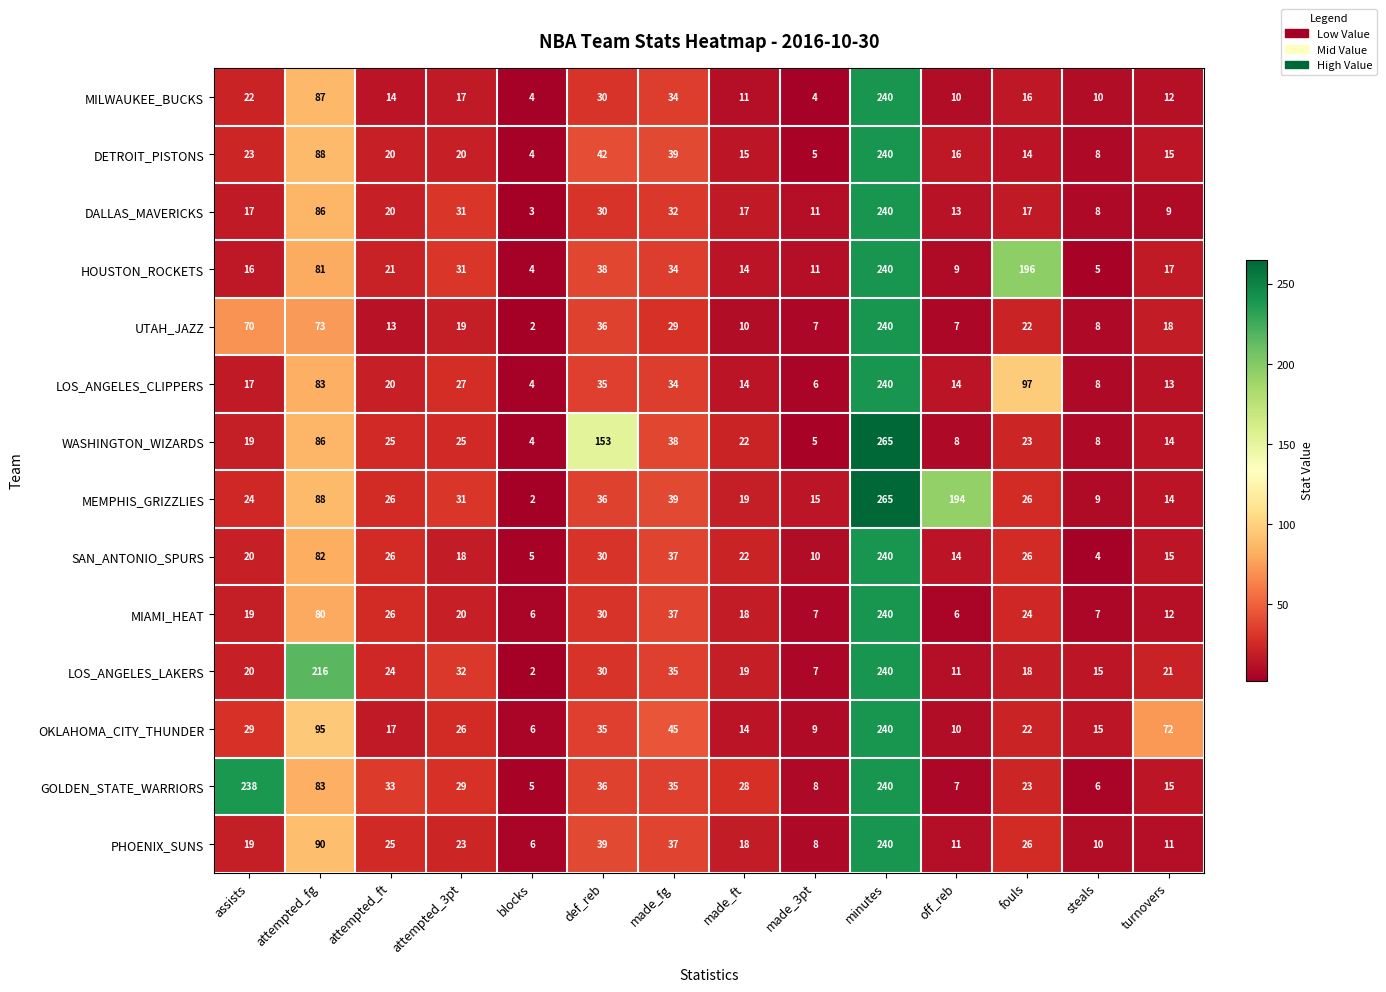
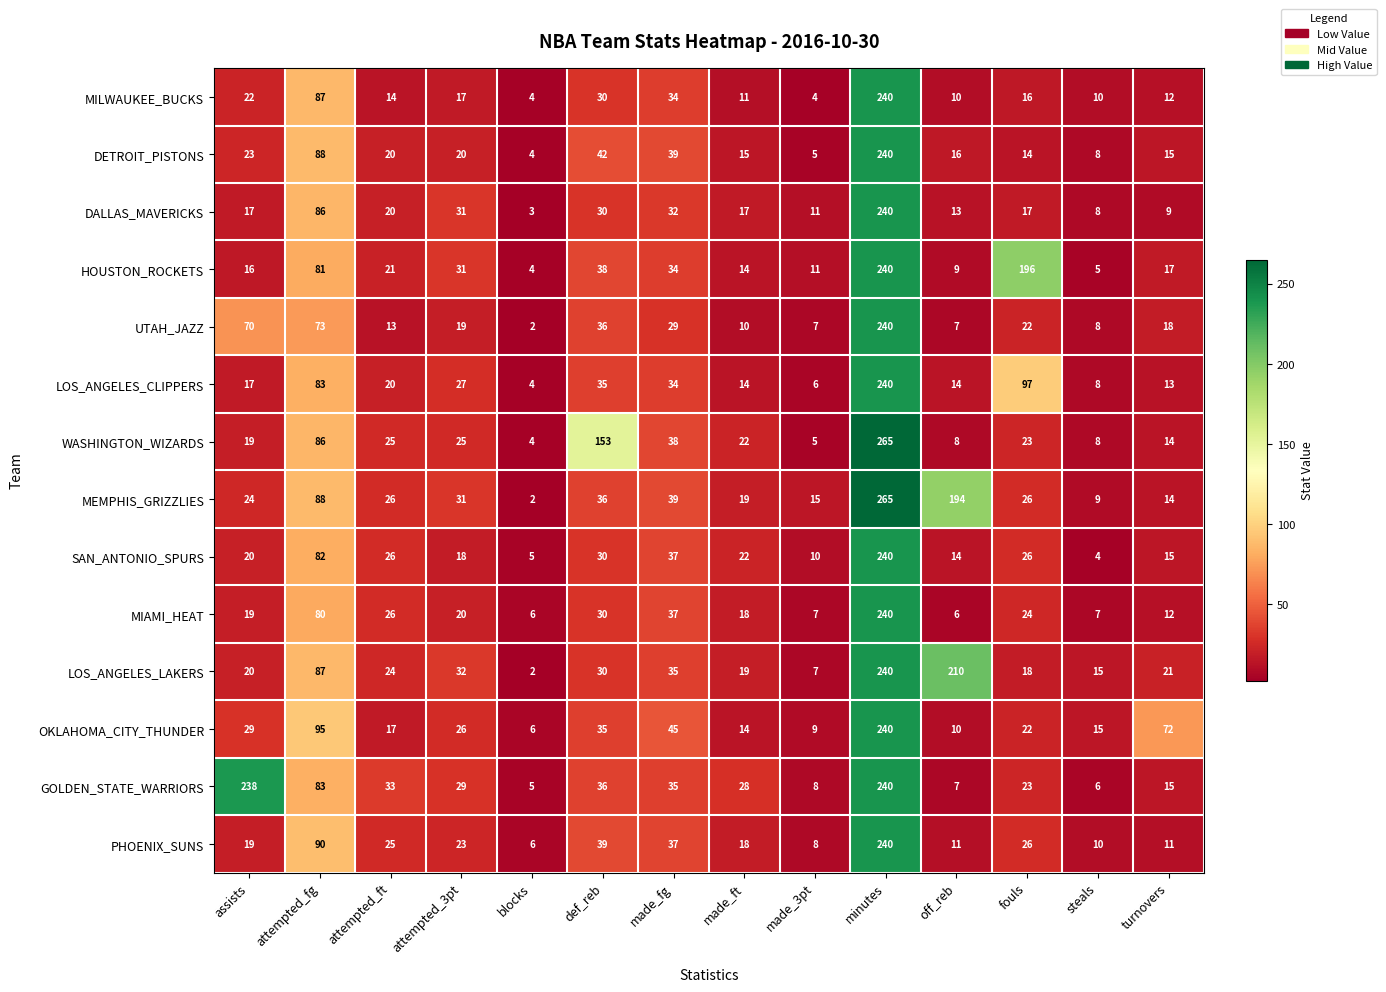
  {
    "MILWAUKEE_BUCKS": {
      "assists": 22,
      "attempted_fg": 87,
      "attempted_ft": 14,
      "attempted_3pt": 17,
      "blocks": 4,
      "def_reb": 30,
      "made_fg": 34,
      "made_ft": 11,
      "made_3pt": 4,
      "minutes": 240,
      "off_reb": 10,
      "fouls": 16,
      "steals": 10,
      "turnovers": 12
    },
    "DETROIT_PISTONS": {
      "assists": 23,
      "attempted_fg": 88,
      "attempted_ft": 20,
      "attempted_3pt": 20,
      "blocks": 4,
      "def_reb": 42,
      "made_fg": 39,
      "made_ft": 15,
      "made_3pt": 5,
      "minutes": 240,
      "off_reb": 16,
      "fouls": 14,
      "steals": 8,
      "turnovers": 15
    },
    "DALLAS_MAVERICKS": {
      "assists": 17,
      "attempted_fg": 86,
      "attempted_ft": 20,
      "attempted_3pt": 31,
      "blocks": 3,
      "def_reb": 30,
      "made_fg": 32,
      "made_ft": 17,
      "made_3pt": 11,
      "minutes": 240,
      "off_reb": 13,
      "fouls": 17,
      "steals": 8,
      "turnovers": 9
    },
    "HOUSTON_ROCKETS": {
      "assists": 16,
      "attempted_fg": 81,
      "attempted_ft": 21,
      "attempted_3pt": 31,
      "blocks": 4,
      "def_reb": 38,
      "made_fg": 34,
      "made_ft": 14,
      "made_3pt": 11,
      "minutes": 240,
      "off_reb": 9,
      "fouls": 196,
      "steals": 5,
      "turnovers": 17
    },
    "UTAH_JAZZ": {
      "assists": 70,
      "attempted_fg": 73,
      "attempted_ft": 13,
      "attempted_3pt": 19,
      "blocks": 2,
      "def_reb": 36,
      "made_fg": 29,
      "made_ft": 10,
      "made_3pt": 7,
      "minutes": 240,
      "off_reb": 7,
      "fouls": 22,
      "steals": 8,
      "turnovers": 18
    },
    "LOS_ANGELES_CLIPPERS": {
      "assists": 17,
      "attempted_fg": 83,
      "attempted_ft": 20,
      "attempted_3pt": 27,
      "blocks": 4,
      "def_reb": 35,
      "made_fg": 34,
      "made_ft": 14,
      "made_3pt": 6,
      "minutes": 240,
      "off_reb": 14,
      "fouls": 97,
      "steals": 8,
      "turnovers": 13
    },
    "WASHINGTON_WIZARDS": {
      "assists": 19,
      "attempted_fg": 86,
      "attempted_ft": 25,
      "attempted_3pt": 25,
      "blocks": 4,
      "def_reb": 153,
      "made_fg": 38,
      "made_ft": 22,
      "made_3pt": 5,
      "minutes": 265,
      "off_reb": 8,
      "fouls": 23,
      "steals": 8,
      "turnovers": 14
    },
    "MEMPHIS_GRIZZLIES": {
      "assists": 24,
      "attempted_fg": 88,
      "attempted_ft": 26,
      "attempted_3pt": 31,
      "blocks": 2,
      "def_reb": 36,
      "made_fg": 39,
      "made_ft": 19,
      "made_3pt": 15,
      "minutes": 265,
      "off_reb": 194,
      "fouls": 26,
      "steals": 9,
      "turnovers": 14
    },
    "SAN_ANTONIO_SPURS": {
      "assists": 20,
      "attempted_fg": 82,
      "attempted_ft": 26,
      "attempted_3pt": 18,
      "blocks": 5,
      "def_reb": 30,
      "made_fg": 37,
      "made_ft": 22,
      "made_3pt": 10,
      "minutes": 240,
      "off_reb": 14,
      "fouls": 26,
      "steals": 4,
      "turnovers": 15
    },
    "MIAMI_HEAT": {
      "assists": 19,
      "attempted_fg": 80,
      "attempted_ft": 26,
      "attempted_3pt": 20,
      "blocks": 6,
      "def_reb": 30,
      "made_fg": 37,
      "made_ft": 18,
      "made_3pt": 7,
      "minutes": 240,
      "off_reb": 6,
      "fouls": 24,
      "steals": 7,
      "turnovers": 12
    },
    "LOS_ANGELES_LAKERS": {
      "assists": 20,
-     "attempted_fg": 216,
+     "attempted_fg": 87,
      "attempted_ft": 24,
      "attempted_3pt": 32,
      "blocks": 2,
      "def_reb": 30,
      "made_fg": 35,
      "made_ft": 19,
      "made_3pt": 7,
      "minutes": 240,
-     "off_reb": 11,
+     "off_reb": 210,
      "fouls": 18,
      "steals": 15,
      "turnovers": 21
    },
    "OKLAHOMA_CITY_THUNDER": {
      "assists": 29,
      "attempted_fg": 95,
      "attempted_ft": 17,
      "attempted_3pt": 26,
      "blocks": 6,
      "def_reb": 35,
      "made_fg": 45,
      "made_ft": 14,
      "made_3pt": 9,
      "minutes": 240,
      "off_reb": 10,
      "fouls": 22,
      "steals": 15,
      "turnovers": 72
    },
    "GOLDEN_STATE_WARRIORS": {
      "assists": 238,
      "attempted_fg": 83,
      "attempted_ft": 33,
      "attempted_3pt": 29,
      "blocks": 5,
      "def_reb": 36,
      "made_fg": 35,
      "made_ft": 28,
      "made_3pt": 8,
      "minutes": 240,
      "off_reb": 7,
      "fouls": 23,
      "steals": 6,
      "turnovers": 15
    },
    "PHOENIX_SUNS": {
      "assists": 19,
      "attempted_fg": 90,
      "attempted_ft": 25,
      "attempted_3pt": 23,
      "blocks": 6,
      "def_reb": 39,
      "made_fg": 37,
      "made_ft": 18,
      "made_3pt": 8,
      "minutes": 240,
      "off_reb": 11,
      "fouls": 26,
      "steals": 10,
      "turnovers": 11
    }
  }
